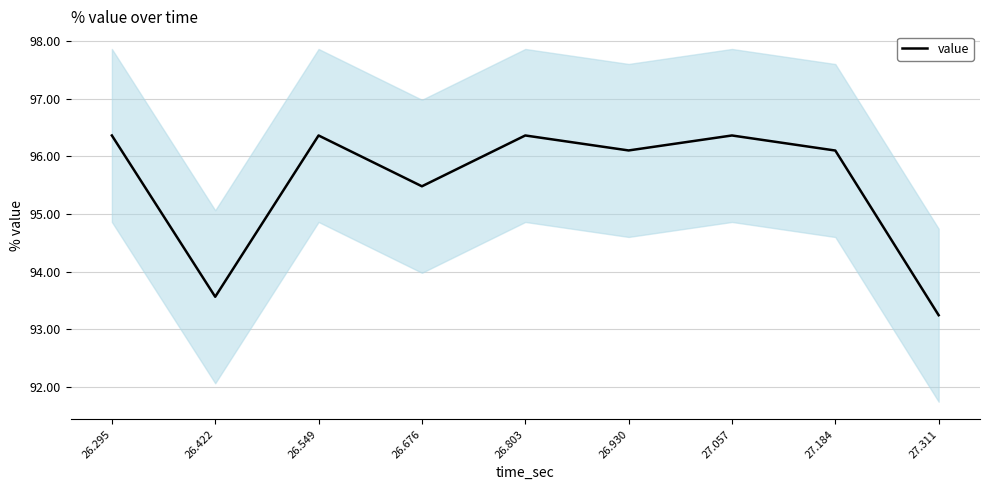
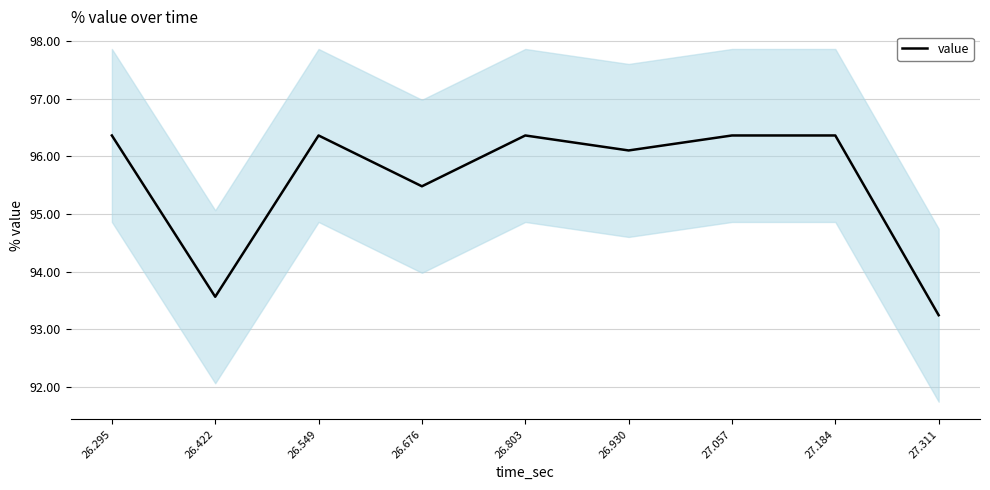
  {
    "value": {
      "26.295": 96.4,
      "26.422": 93.6,
      "26.549": 96.4,
      "26.676": 95.5,
      "26.803": 96.4,
      "26.930": 96.1,
      "27.057": 96.4,
-     "27.184": 96.1,
+     "27.184": 96.4,
      "27.311": 93.2
    }
  }
